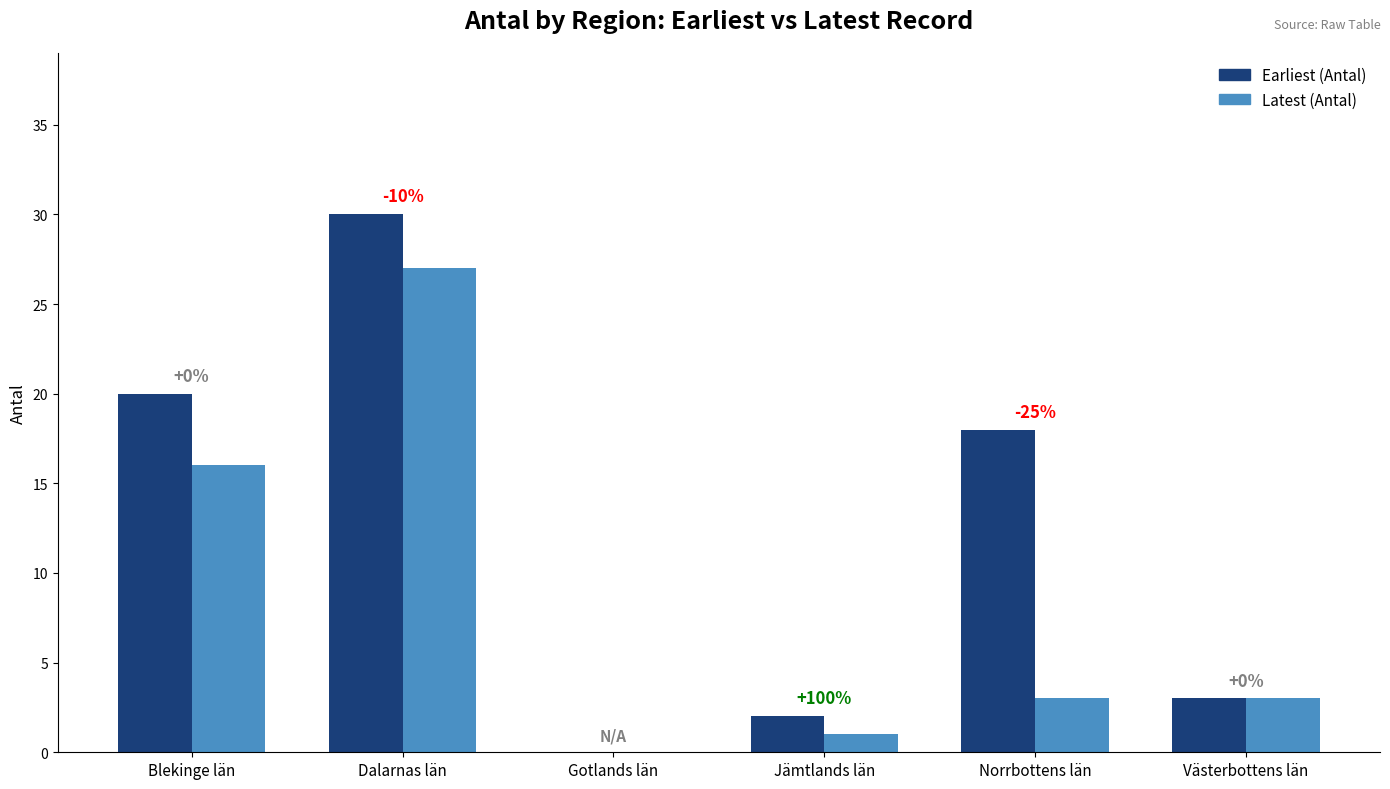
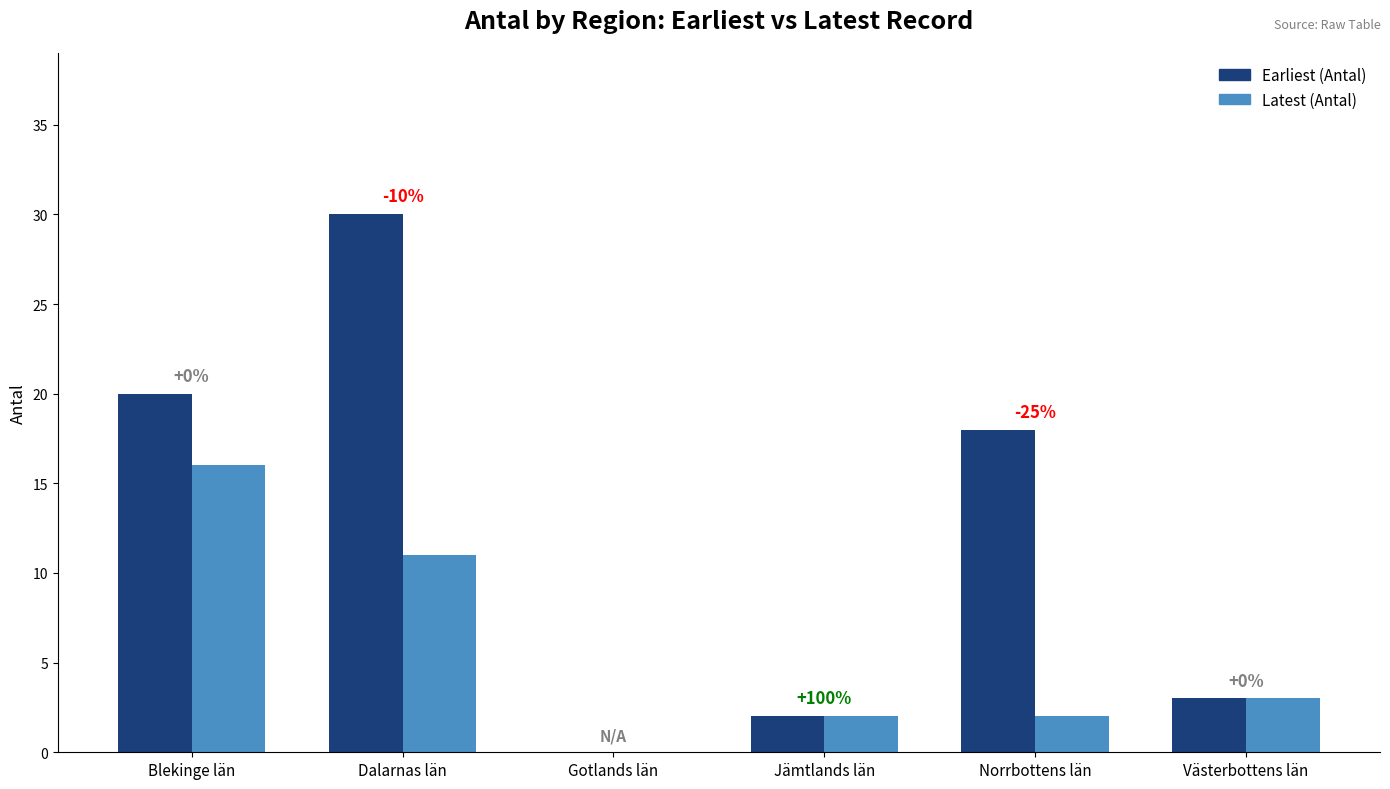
  {
    "Earliest (Antal)": {
      "Gotlands län": 0
    },
    "Latest (Antal)": {
      "Blekinge län": 16,
-     "Dalarnas län": 27,
+     "Dalarnas län": 11,
      "Gotlands län": 0,
-     "Jämtlands län": 1,
-     "Norrbottens län": 3
+     "Jämtlands län": 2,
+     "Norrbottens län": 2
    }
  }
